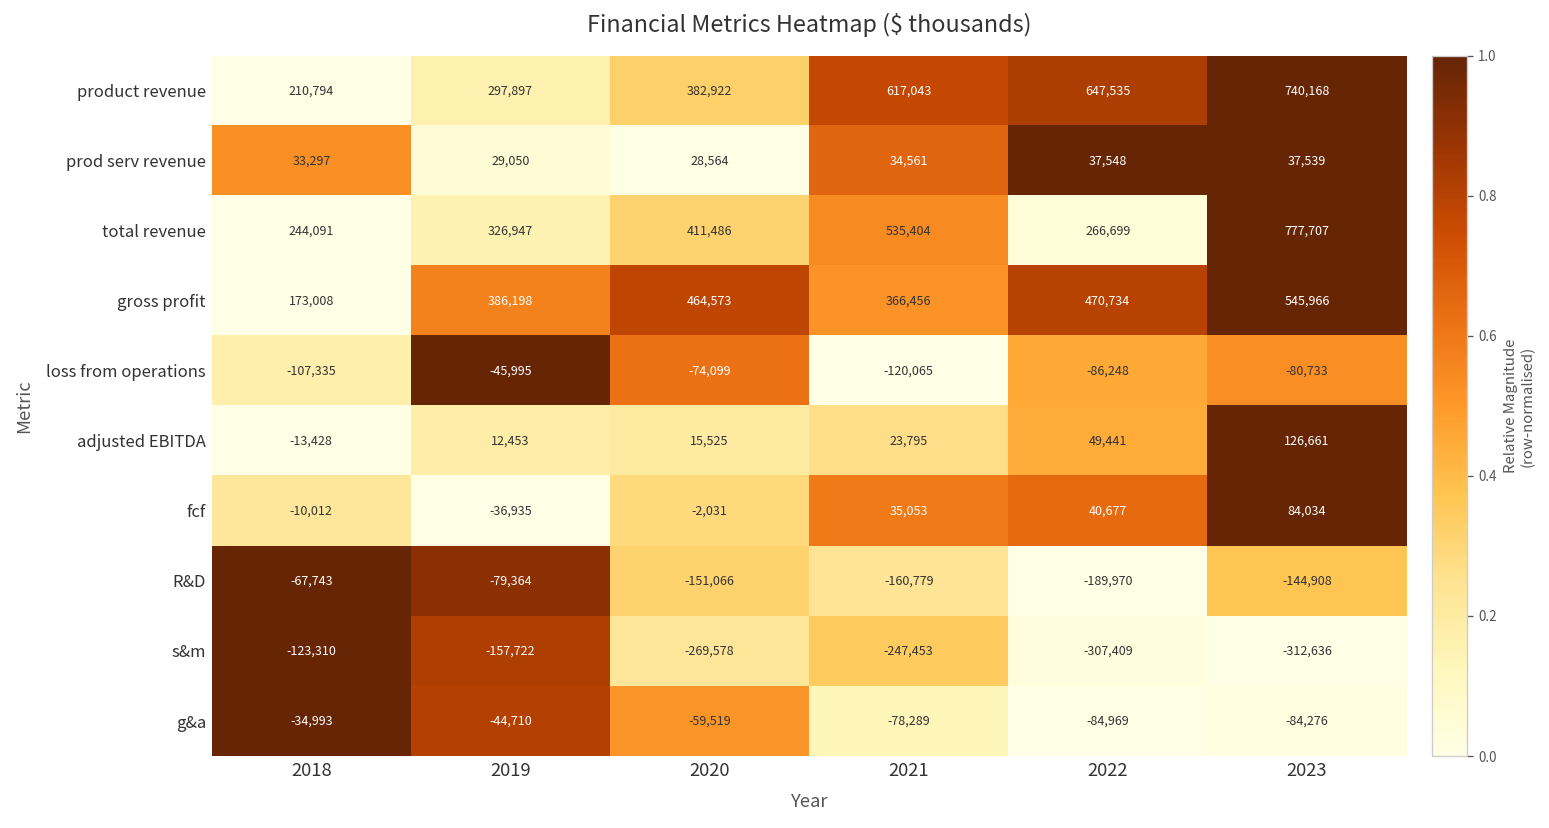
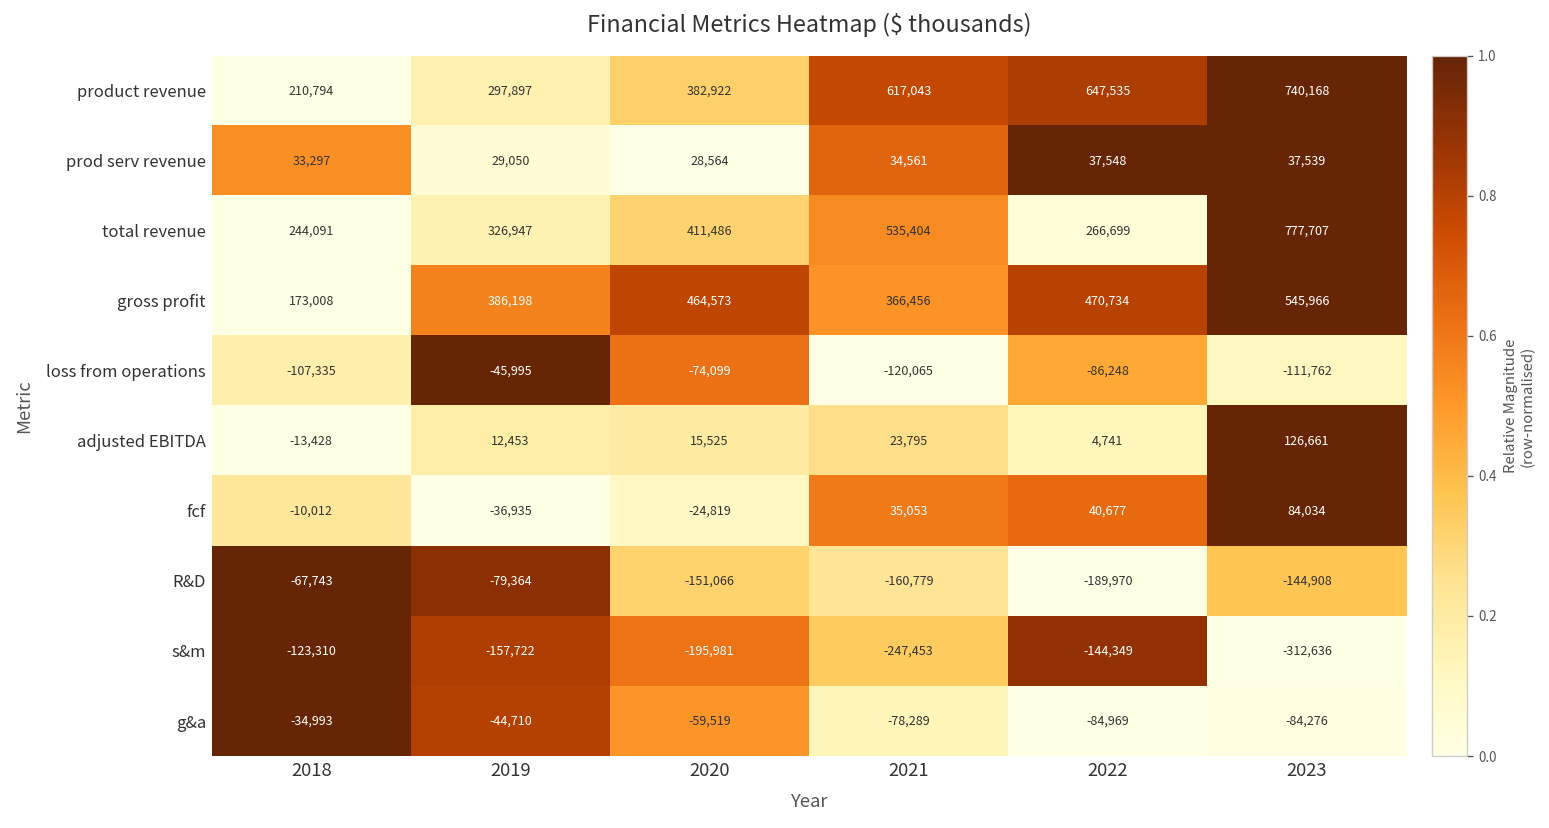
  {
    "product revenue": {
      "2018": "210,794",
      "2019": "297,897",
      "2020": "382,922",
      "2021": "617,043",
      "2022": "647,535",
      "2023": "740,168"
    },
    "prod serv revenue": {
      "2018": "33,297",
      "2019": "29,050",
      "2020": "28,564",
      "2021": "34,561",
      "2022": "37,548",
      "2023": "37,539"
    },
    "total revenue": {
      "2018": "244,091",
      "2019": "326,947",
      "2020": "411,486",
      "2021": "535,404",
      "2022": "266,699",
      "2023": "777,707"
    },
    "gross profit": {
      "2018": "173,008",
      "2019": "386,198",
      "2020": "464,573",
      "2021": "366,456",
      "2022": "470,734",
      "2023": "545,966"
    },
    "loss from operations": {
      "2018": "-107,335",
      "2019": "-45,995",
      "2020": "-74,099",
      "2021": "-120,065",
      "2022": "-86,248",
-     "2023": "-80,733"
+     "2023": "-111,762"
    },
    "adjusted EBITDA": {
      "2018": "-13,428",
      "2019": "12,453",
      "2020": "15,525",
      "2021": "23,795",
-     "2022": "49,441",
+     "2022": "4,741",
      "2023": "126,661"
    },
    "fcf": {
      "2018": "-10,012",
      "2019": "-36,935",
-     "2020": "-2,031",
+     "2020": "-24,819",
      "2021": "35,053",
      "2022": "40,677",
      "2023": "84,034"
    },
    "R&D": {
      "2018": "-67,743",
      "2019": "-79,364",
      "2020": "-151,066",
      "2021": "-160,779",
      "2022": "-189,970",
      "2023": "-144,908"
    },
    "s&m": {
      "2018": "-123,310",
      "2019": "-157,722",
-     "2020": "-269,578",
+     "2020": "-195,981",
      "2021": "-247,453",
-     "2022": "-307,409",
+     "2022": "-144,349",
      "2023": "-312,636"
    },
    "g&a": {
      "2018": "-34,993",
      "2019": "-44,710",
      "2020": "-59,519",
      "2021": "-78,289",
      "2022": "-84,969",
      "2023": "-84,276"
    }
  }
